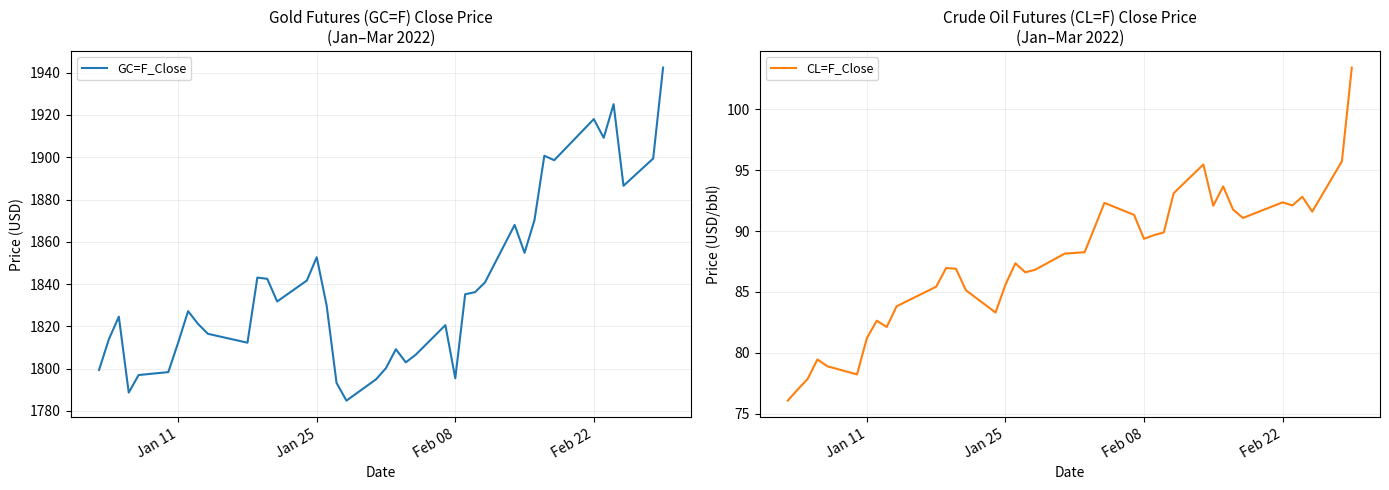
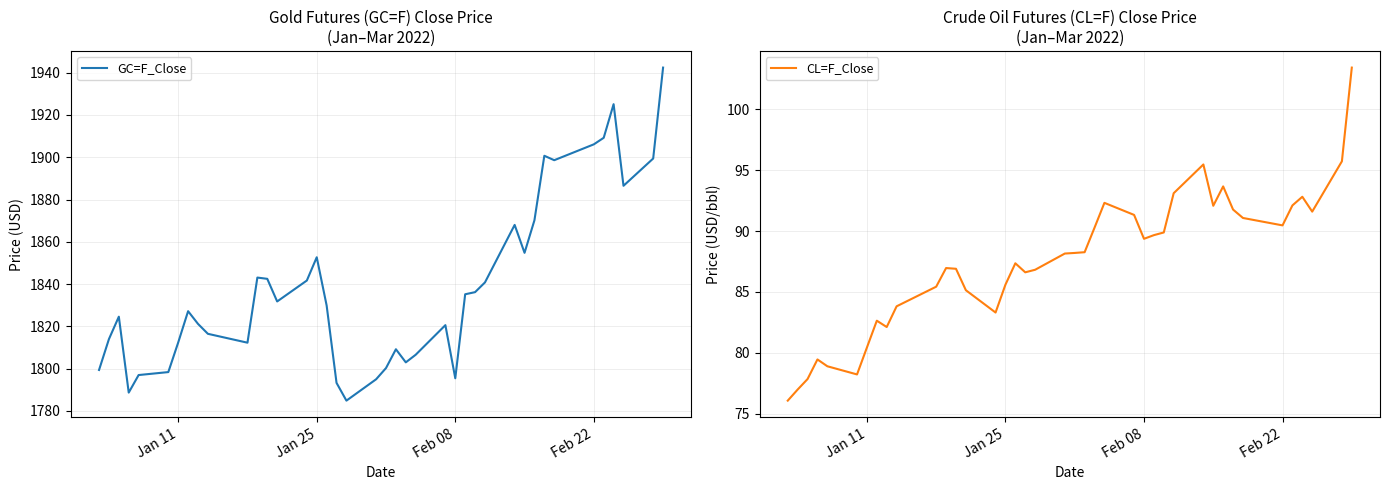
  {
    "Gold Futures (GC=F) Close Price (Jan–Mar 2022)": {
      "Jan 11": 1812,
      "Jan 25": 1853,
      "Feb 08": 1795,
-     "Feb 22": 1918
+     "Feb 22": 1906
    },
    "Crude Oil Futures (CL=F) Close Price (Jan–Mar 2022)": {
-     "Jan 11": 81.2,
+     "Jan 11": 80.4,
      "Jan 25": 85.6,
      "Feb 08": 89.4,
-     "Feb 22": 92.3
+     "Feb 22": 90.5
    }
  }
